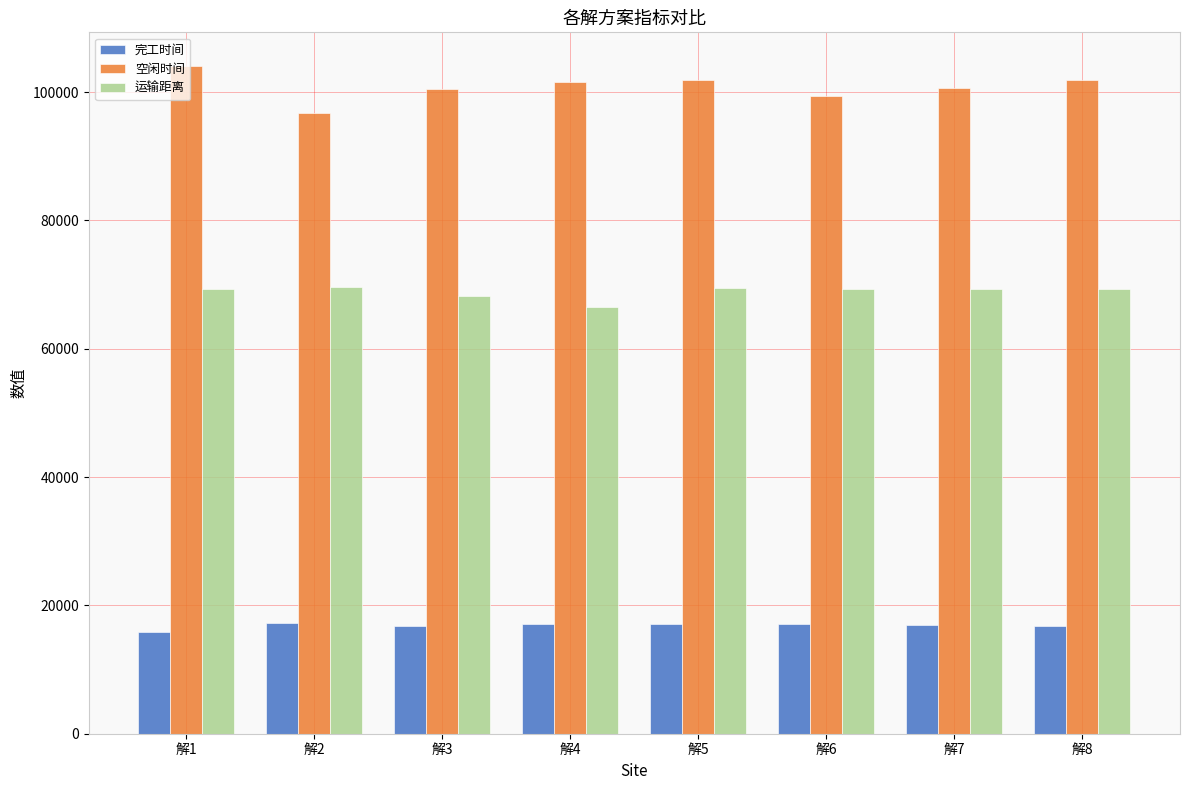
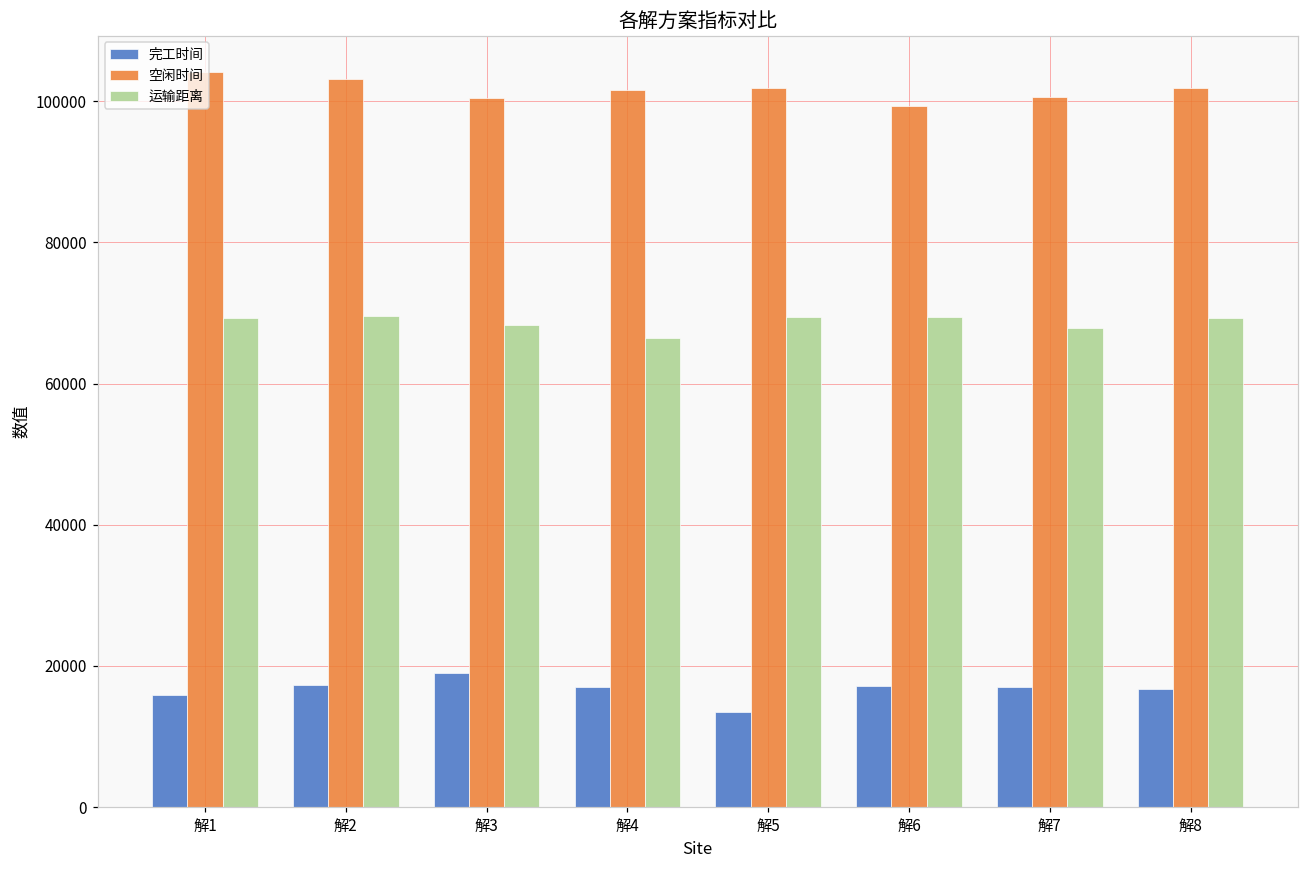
  {
    "完工时间": {
      "解1": 16000,
      "解2": 17000,
-     "解3": 17000,
+     "解3": 19000,
      "解4": 17000,
-     "解5": 17000,
+     "解5": 13000,
      "解6": 17000,
      "解7": 17000,
      "解8": 17000
    },
    "空闲时间": {
-     "解2": 97000,
+     "解2": 103000,
      "解3": 100000,
      "解4": 102000,
      "解5": 102000,
      "解6": 99000,
      "解7": 101000,
      "解8": 102000
    },
    "运输距离": {
      "解1": 69000,
      "解2": 70000,
      "解3": 68000,
      "解4": 66000,
      "解5": 69000,
      "解6": 69000,
-     "解7": 69000,
+     "解7": 68000,
      "解8": 69000
    }
  }
